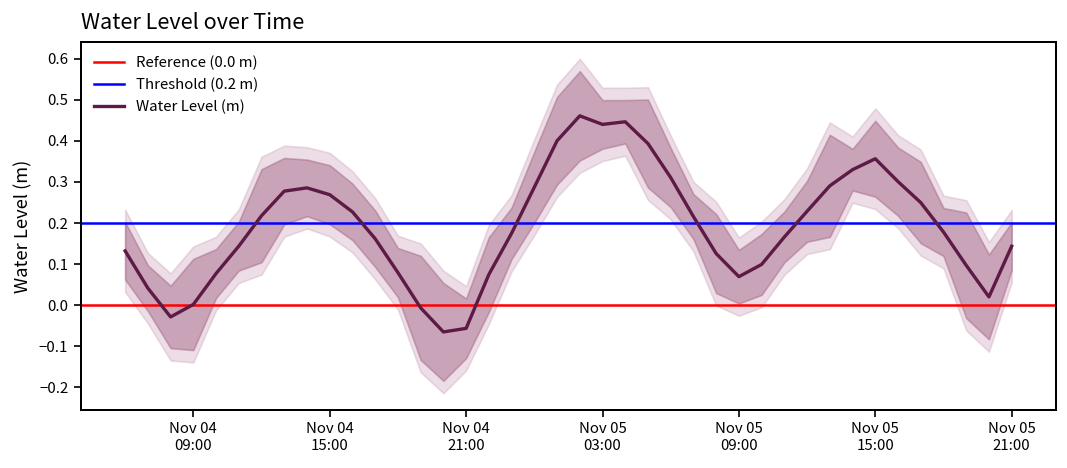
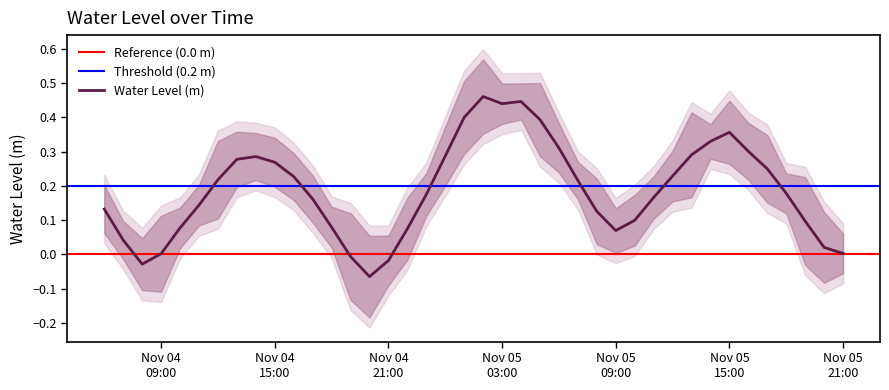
  {
    "Water Level (m)": {
      "Nov 04 09:00": 0.00,
      "Nov 04 15:00": 0.27,
-     "Nov 04 21:00": -0.06,
+     "Nov 04 21:00": -0.02,
      "Nov 05 03:00": 0.44,
      "Nov 05 09:00": 0.07,
      "Nov 05 15:00": 0.36,
-     "Nov 05 21:00": 0.14
+     "Nov 05 21:00": 0.00
    }
  }
